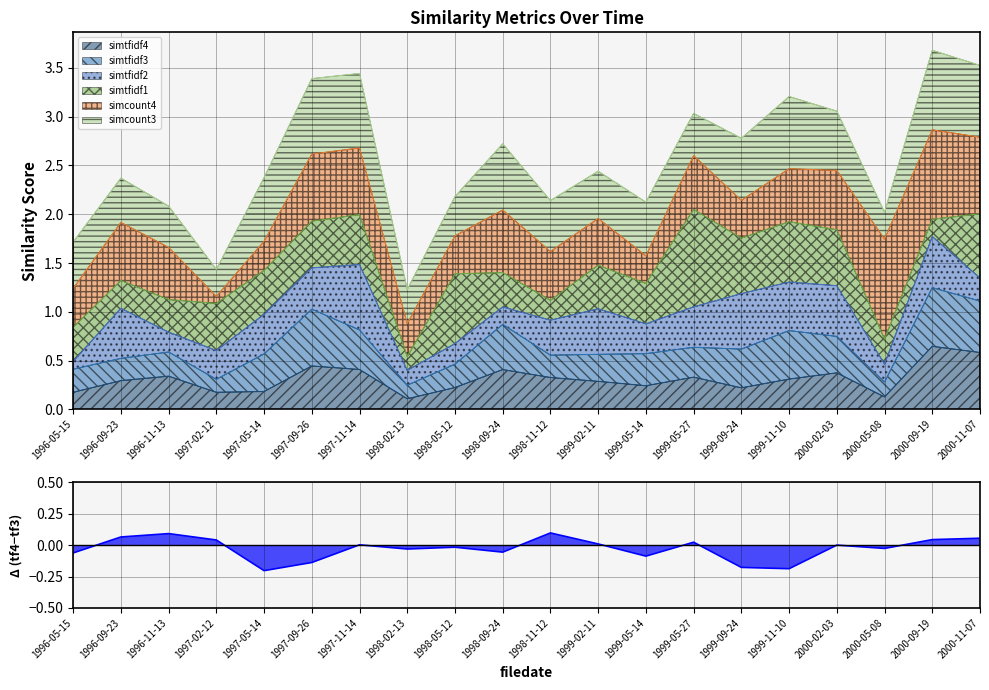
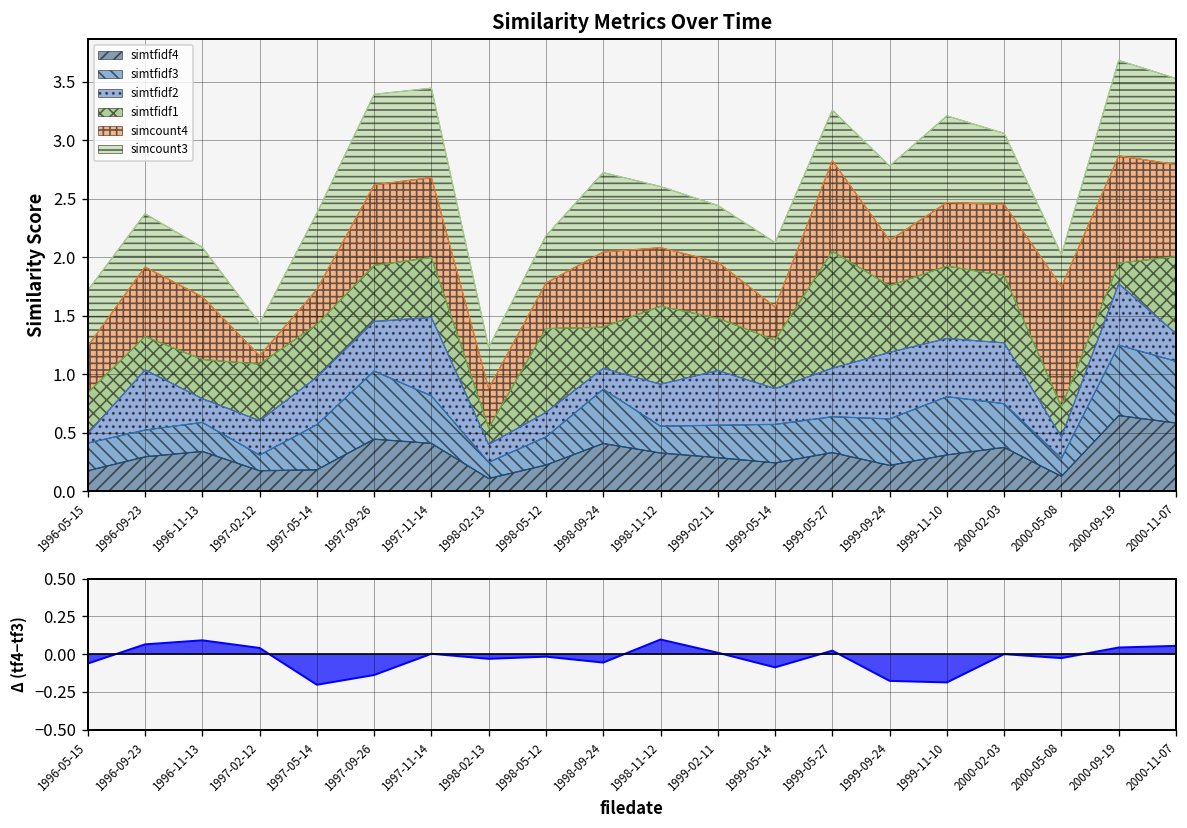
  {
    "Similarity Metrics Over Time": {
      "simtfidf4": {
        "1996-05-15": 0.2,
        "1996-09-23": 0.3,
        "1996-11-13": 0.3,
        "1997-02-12": 0.2,
        "1997-05-14": 0.2,
        "1997-09-26": 0.4,
        "1997-11-14": 0.4,
        "1998-02-13": 0.1,
        "1998-05-12": 0.2,
        "1998-09-24": 0.4,
        "1998-11-12": 0.3,
        "1999-02-11": 0.3,
        "1999-05-14": 0.2,
        "1999-05-27": 0.3,
        "1999-09-24": 0.2,
        "1999-11-10": 0.3,
        "2000-02-03": 0.4,
        "2000-05-08": 0.1,
        "2000-09-19": 0.6,
        "2000-11-07": 0.6
      },
      "simtfidf1": {
        "1996-05-15": 0.3,
        "1996-09-23": 0.3,
        "1996-11-13": 0.3,
        "1997-02-12": 0.5,
        "1997-05-14": 0.5,
        "1997-09-26": 0.5,
        "1997-11-14": 0.5,
        "1998-02-13": 0.1,
        "1998-05-12": 0.7,
        "1998-09-24": 0.4,
-       "1998-11-12": 0.2,
+       "1998-11-12": 0.7,
        "1999-02-11": 0.4,
        "1999-05-14": 0.4,
        "1999-05-27": 1.0,
        "1999-09-24": 0.6,
        "1999-11-10": 0.6,
        "2000-02-03": 0.6,
        "2000-05-08": 0.3,
        "2000-09-19": 0.2,
        "2000-11-07": 0.7
      },
      "simcount4": {
        "1996-05-15": 0.4,
        "1996-09-23": 0.6,
        "1996-11-13": 0.5,
        "1997-02-12": 0.1,
        "1997-05-14": 0.3,
        "1997-09-26": 0.7,
        "1997-11-14": 0.7,
        "1998-02-13": 0.3,
        "1998-05-12": 0.4,
        "1998-09-24": 0.6,
        "1998-11-12": 0.5,
        "1999-02-11": 0.5,
        "1999-05-14": 0.3,
-       "1999-05-27": 0.6,
+       "1999-05-27": 0.8,
        "1999-09-24": 0.4,
        "1999-11-10": 0.5,
        "2000-02-03": 0.6,
        "2000-05-08": 1.0,
        "2000-09-19": 0.9,
        "2000-11-07": 0.8
      },
      "simcount3": {
        "1996-05-15": 0.5,
        "1996-09-23": 0.5,
        "1996-11-13": 0.4,
        "1997-02-12": 0.3,
        "1997-05-14": 0.7,
        "1997-09-26": 0.8,
        "1997-11-14": 0.8,
        "1998-02-13": 0.3,
        "1998-05-12": 0.4,
        "1998-09-24": 0.7,
        "1998-11-12": 0.5,
        "1999-02-11": 0.5,
        "1999-05-14": 0.6,
        "1999-05-27": 0.4,
        "1999-09-24": 0.6,
        "1999-11-10": 0.7,
        "2000-02-03": 0.6,
        "2000-05-08": 0.3,
        "2000-09-19": 0.8,
        "2000-11-07": 0.7
      }
    }
  }
